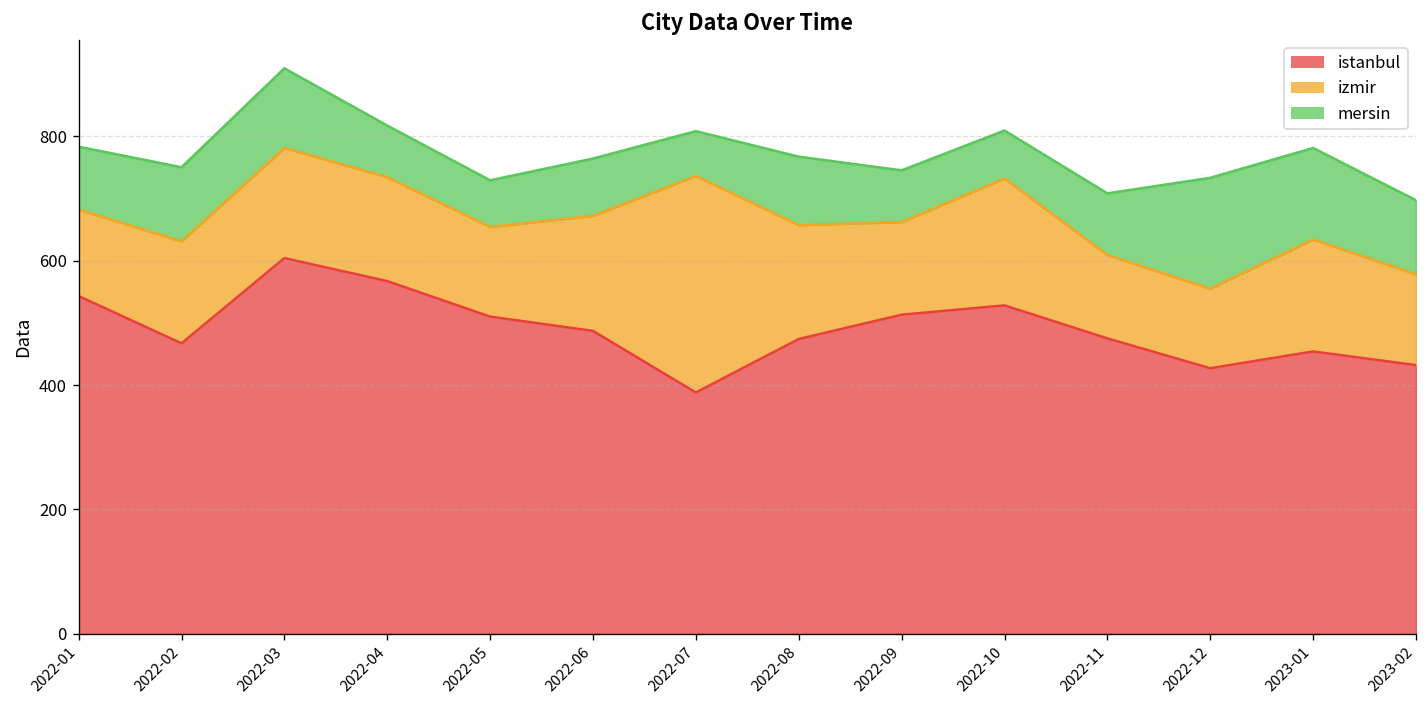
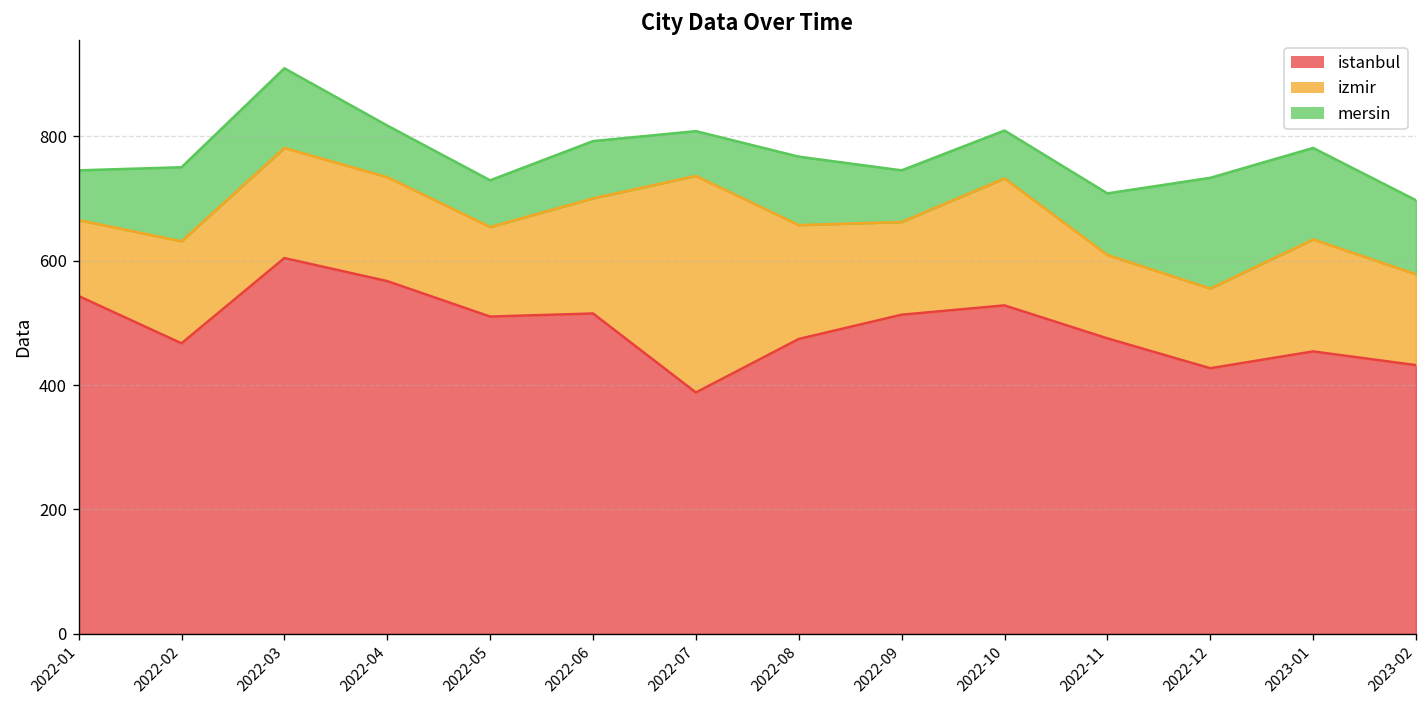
  {
    "istanbul": {
      "2022-01": 540,
      "2022-02": 470,
      "2022-03": 600,
      "2022-04": 570,
      "2022-05": 510,
-     "2022-06": 490,
+     "2022-06": 520,
      "2022-07": 390,
      "2022-08": 470,
      "2022-09": 510,
      "2022-10": 530,
      "2022-11": 480,
      "2022-12": 430,
      "2023-01": 450,
      "2023-02": 430
    },
    "izmir": {
-     "2022-01": 140,
+     "2022-01": 120,
      "2022-02": 160,
      "2022-03": 180,
      "2022-04": 170,
      "2022-05": 140,
      "2022-06": 190,
      "2022-07": 350,
      "2022-08": 180,
      "2022-09": 150,
      "2022-10": 200,
      "2022-11": 130,
      "2022-12": 130,
      "2023-01": 180,
      "2023-02": 150
    },
    "mersin": {
-     "2022-01": 100,
+     "2022-01": 80,
      "2022-02": 120,
      "2022-03": 130,
      "2022-04": 80,
      "2022-05": 80,
      "2022-06": 90,
      "2022-07": 70,
      "2022-08": 110,
      "2022-09": 80,
      "2022-10": 80,
      "2022-11": 100,
      "2022-12": 180,
      "2023-01": 150,
      "2023-02": 120
    }
  }
